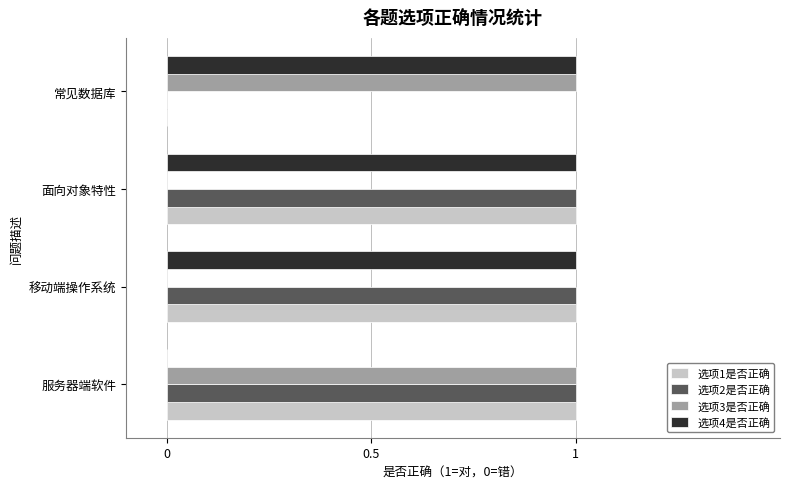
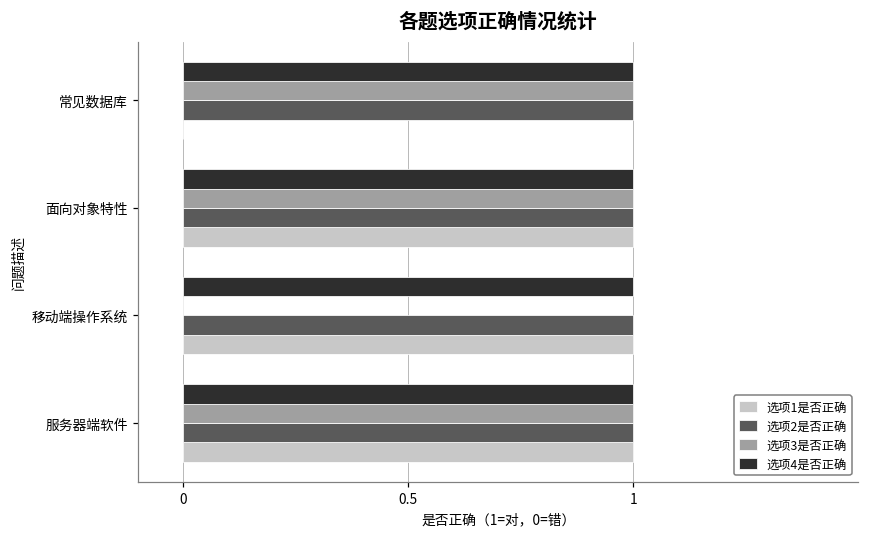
  {
    "选项1是否正确": {
      "常见数据库": 0,
      "面向对象特性": 1,
      "移动端操作系统": 1,
      "服务器端软件": 1
    },
    "选项2是否正确": {
-     "常见数据库": 0,
+     "常见数据库": 1,
      "面向对象特性": 1,
      "移动端操作系统": 1,
      "服务器端软件": 1
    },
    "选项3是否正确": {
      "常见数据库": 1,
-     "面向对象特性": 0,
+     "面向对象特性": 1,
      "移动端操作系统": 0,
      "服务器端软件": 1
    },
    "选项4是否正确": {
      "常见数据库": 1,
      "面向对象特性": 1,
      "移动端操作系统": 1,
-     "服务器端软件": 0
+     "服务器端软件": 1
    }
  }
